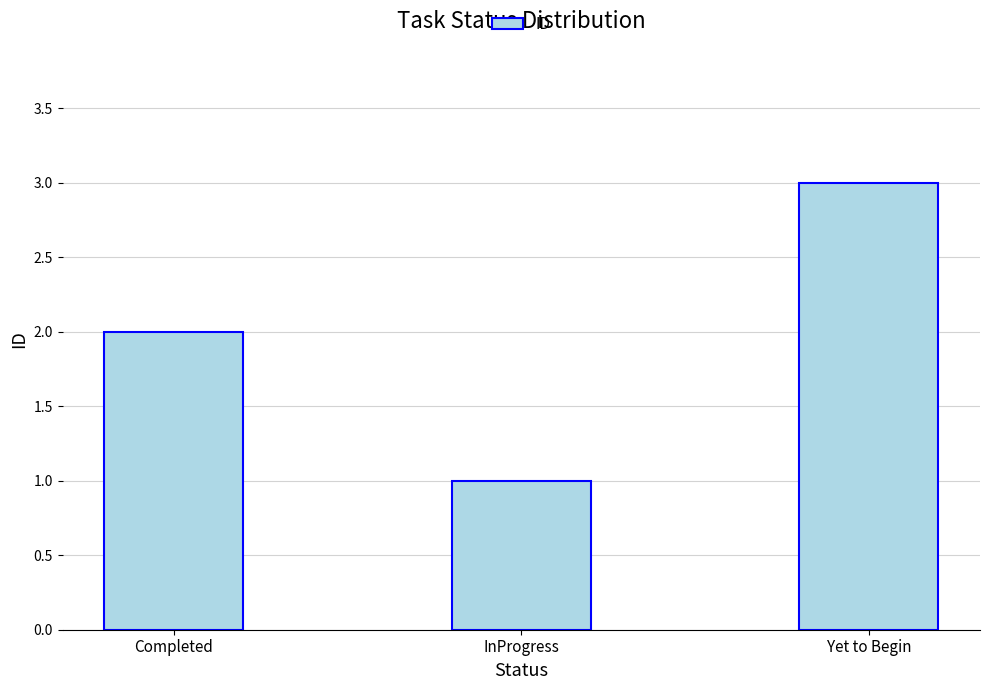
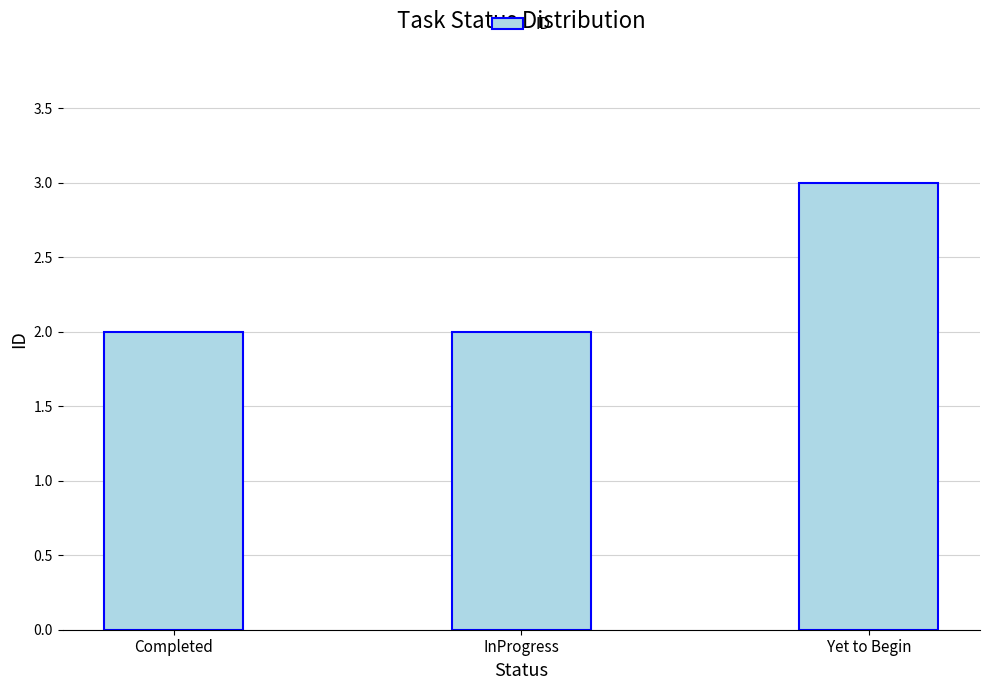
  {
    "Completed": 2,
-   "InProgress": 1,
+   "InProgress": 2,
    "Yet to Begin": 3
  }
